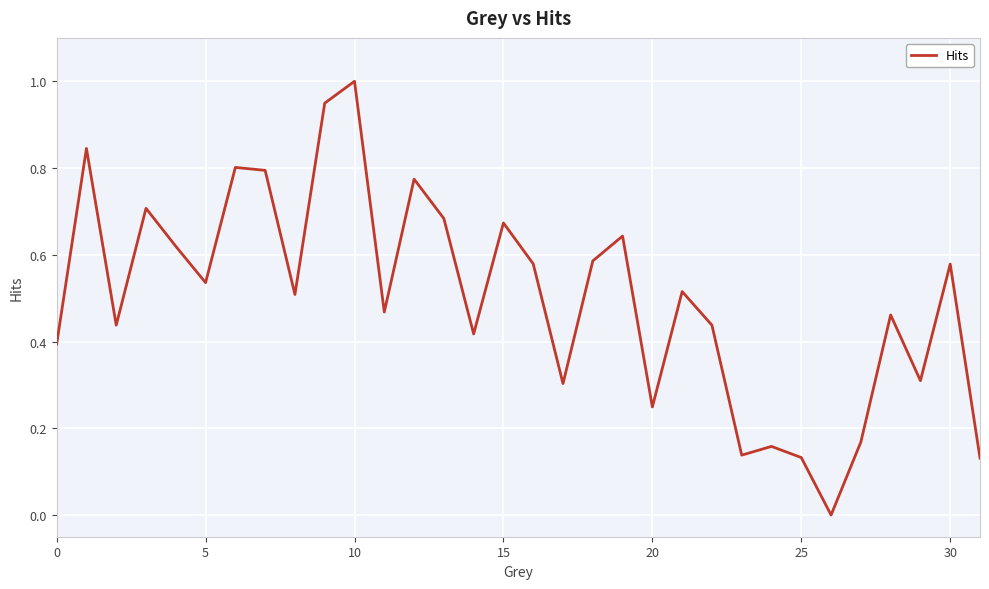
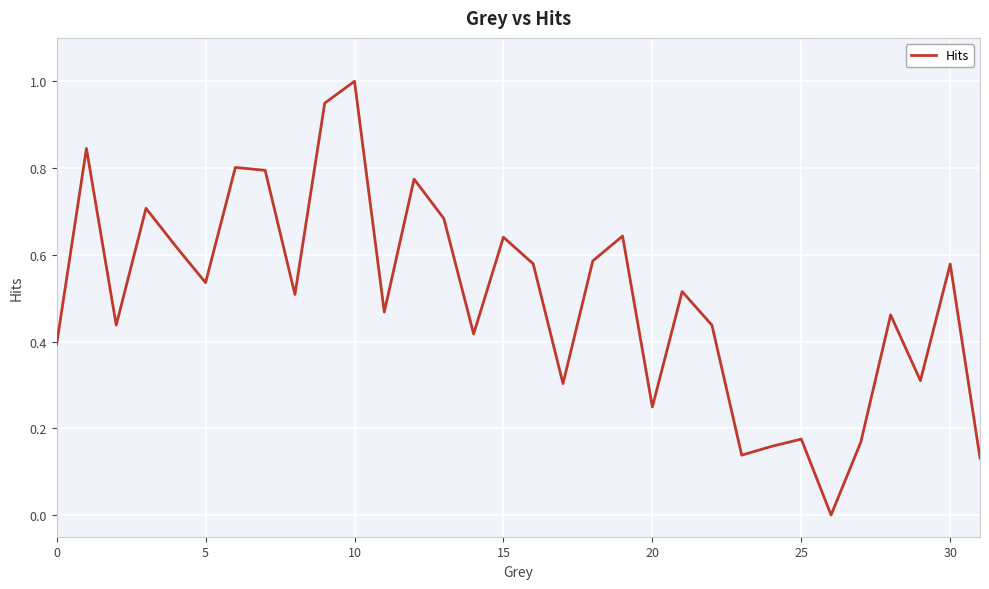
  {
    "0": 0.39,
    "5": 0.54,
    "10": 1.00,
-   "15": 0.67,
+   "15": 0.64,
    "20": 0.25,
-   "25": 0.13,
+   "25": 0.18,
    "30": 0.58
  }
